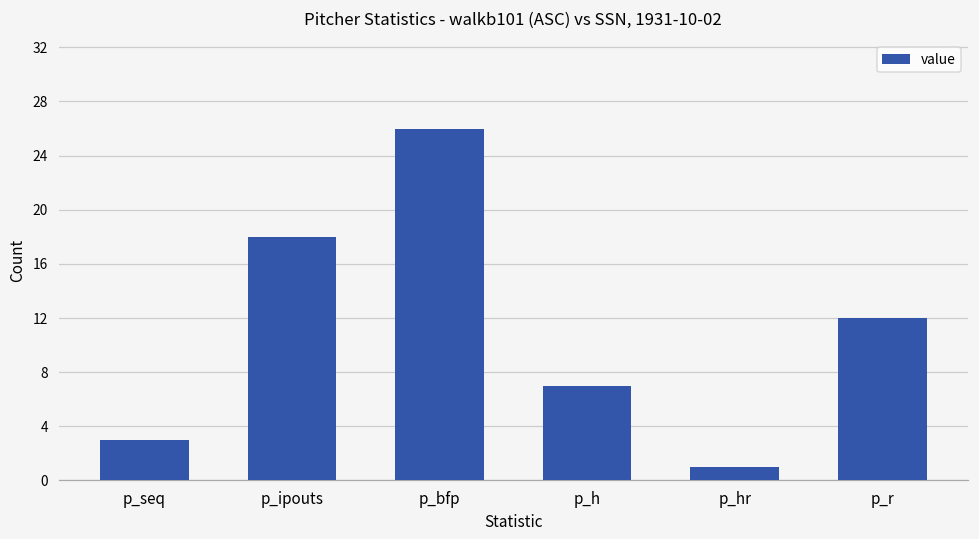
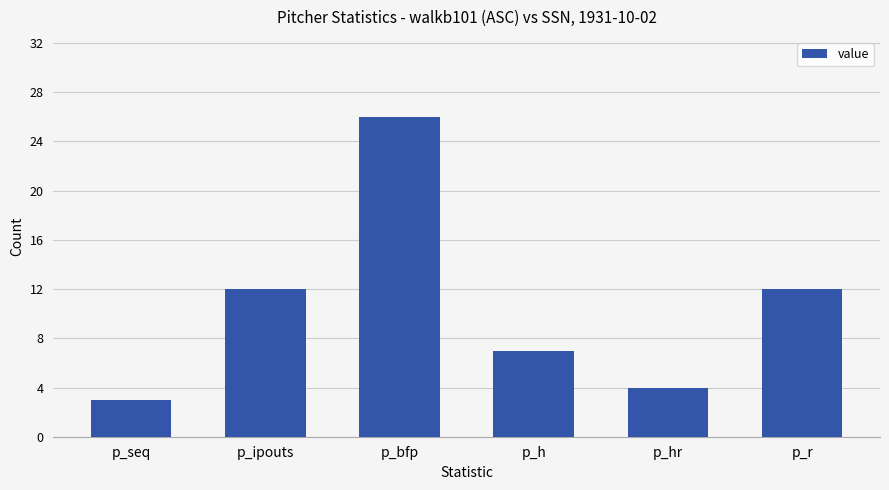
  {
    "p_seq": 3,
-   "p_ipouts": 18,
+   "p_ipouts": 12,
    "p_bfp": 26,
    "p_h": 7,
-   "p_hr": 1,
+   "p_hr": 4,
    "p_r": 12
  }
